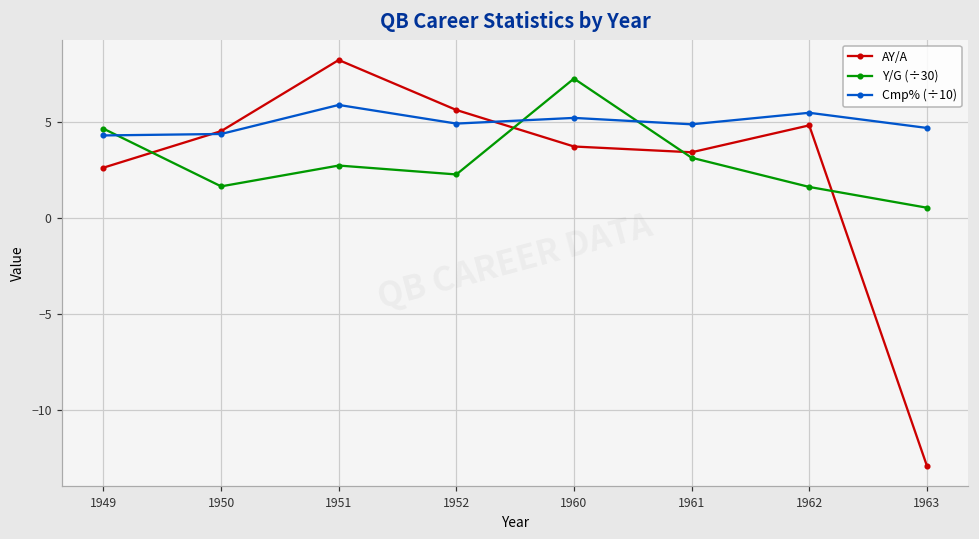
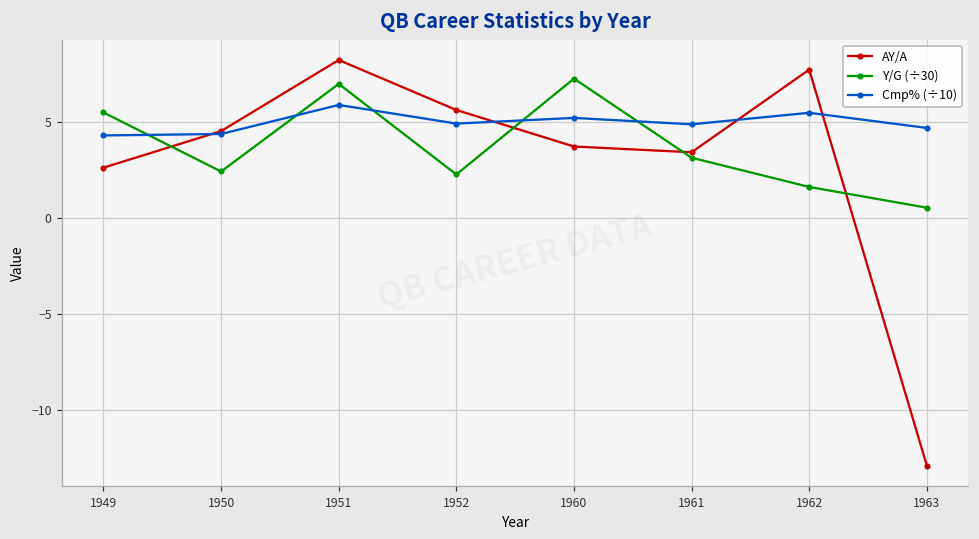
  {
    "AY/A": {
      "1949": 2.6,
      "1950": 4.5,
      "1951": 8.2,
      "1952": 5.6,
      "1960": 3.7,
      "1961": 3.4,
-     "1962": 4.8,
+     "1962": 7.7,
      "1963": -12.9
    },
    "Y/G (÷30)": {
-     "1949": 4.6,
-     "1950": 1.6,
-     "1951": 2.7,
+     "1949": 5.5,
+     "1950": 2.4,
+     "1951": 7.0,
      "1952": 2.2,
      "1960": 7.2,
      "1961": 3.1,
      "1962": 1.6,
      "1963": 0.5
    },
    "Cmp% (÷10)": {
      "1949": 4.3,
      "1950": 4.4,
      "1951": 5.9,
      "1952": 4.9,
      "1960": 5.2,
      "1961": 4.9,
      "1962": 5.5,
      "1963": 4.7
    }
  }
